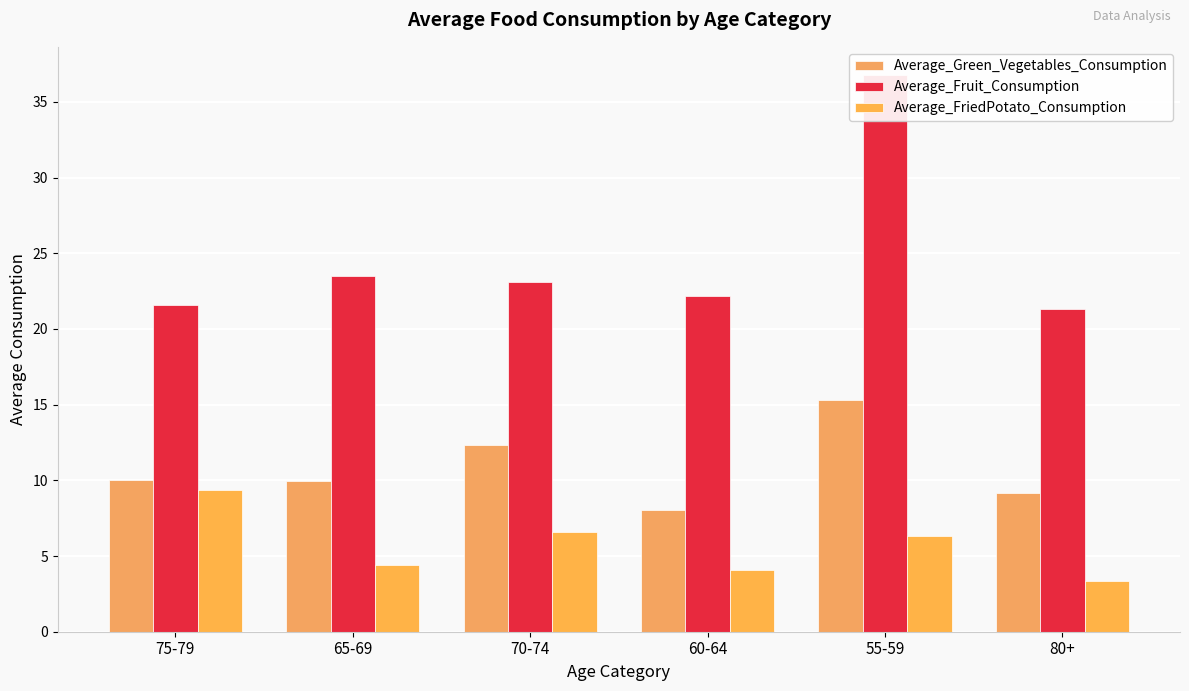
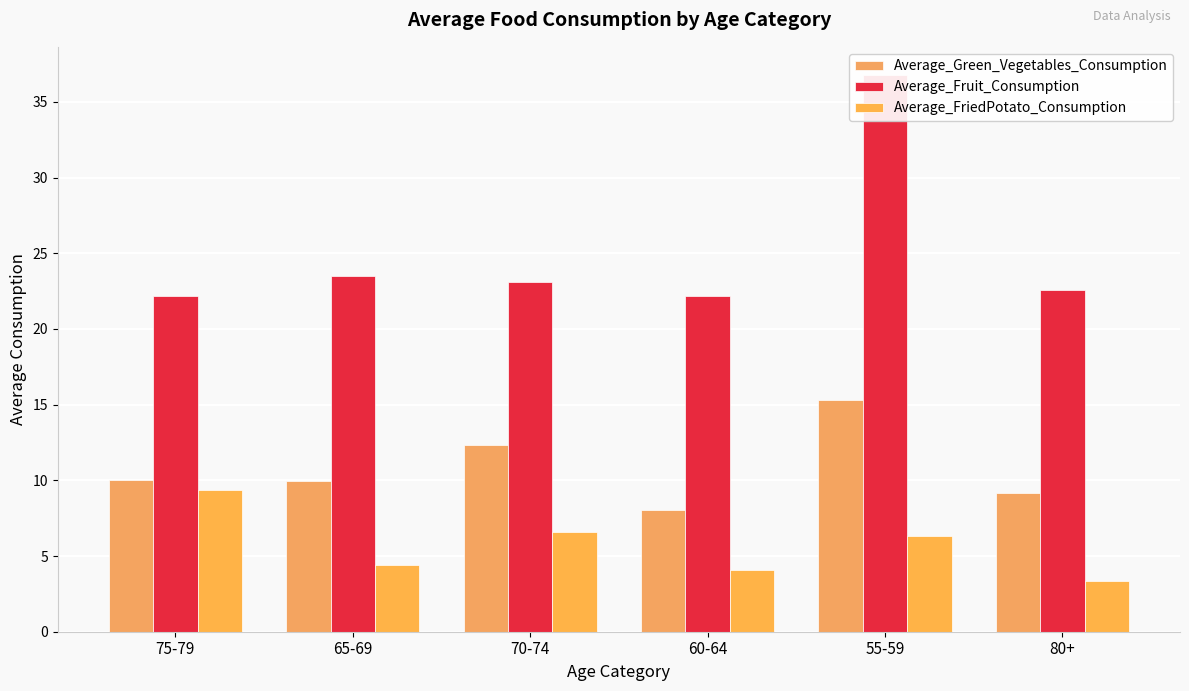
  {
    "Average_Fruit_Consumption": {
-     "75-79": 21.6,
+     "75-79": 22.2,
      "65-69": 23.5,
      "70-74": 23.1,
      "60-64": 22.2,
-     "80+": 21.3
+     "80+": 22.5
    }
  }
